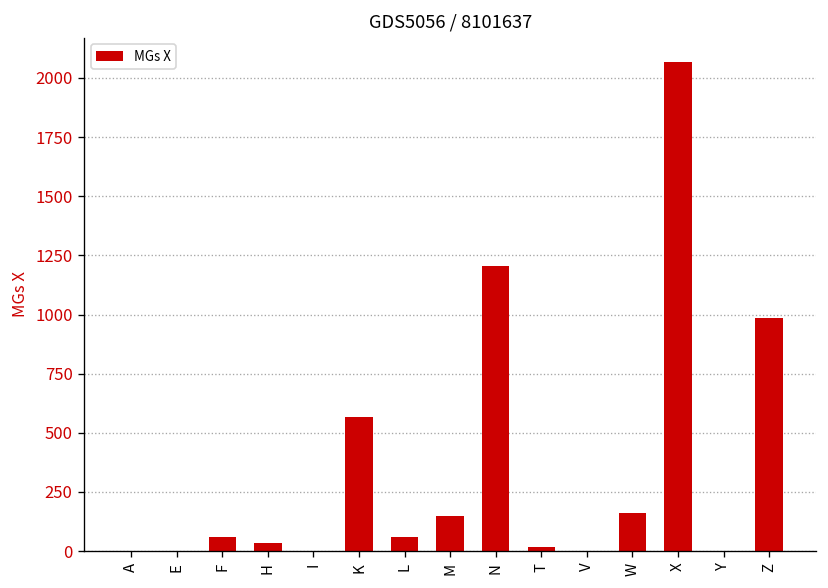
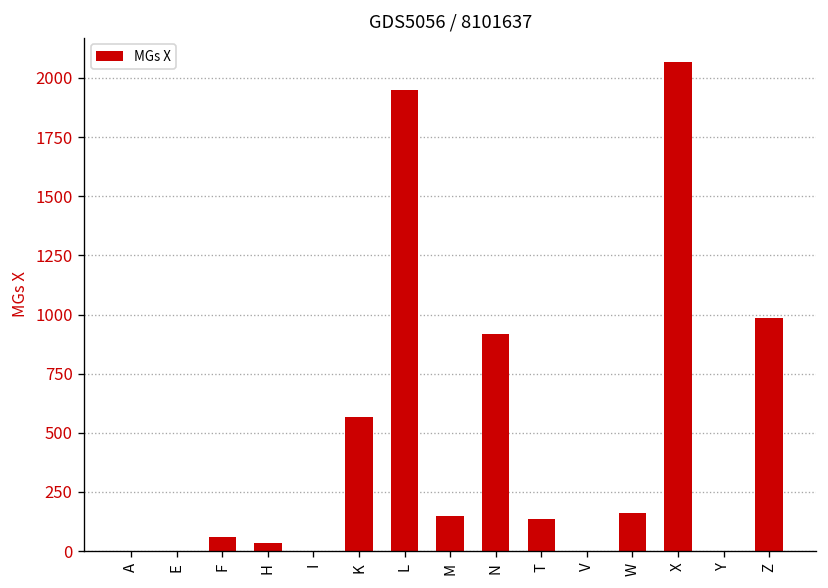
  {
    "A": 0,
    "E": 0,
    "F": 60,
    "H": 40,
    "I": 0,
    "K": 570,
-   "L": 60,
+   "L": 1950,
    "M": 150,
-   "N": 1200,
-   "T": 20,
+   "N": 920,
+   "T": 130,
    "V": 0,
    "W": 160,
    "X": 2070,
    "Y": 0,
    "Z": 980
  }
